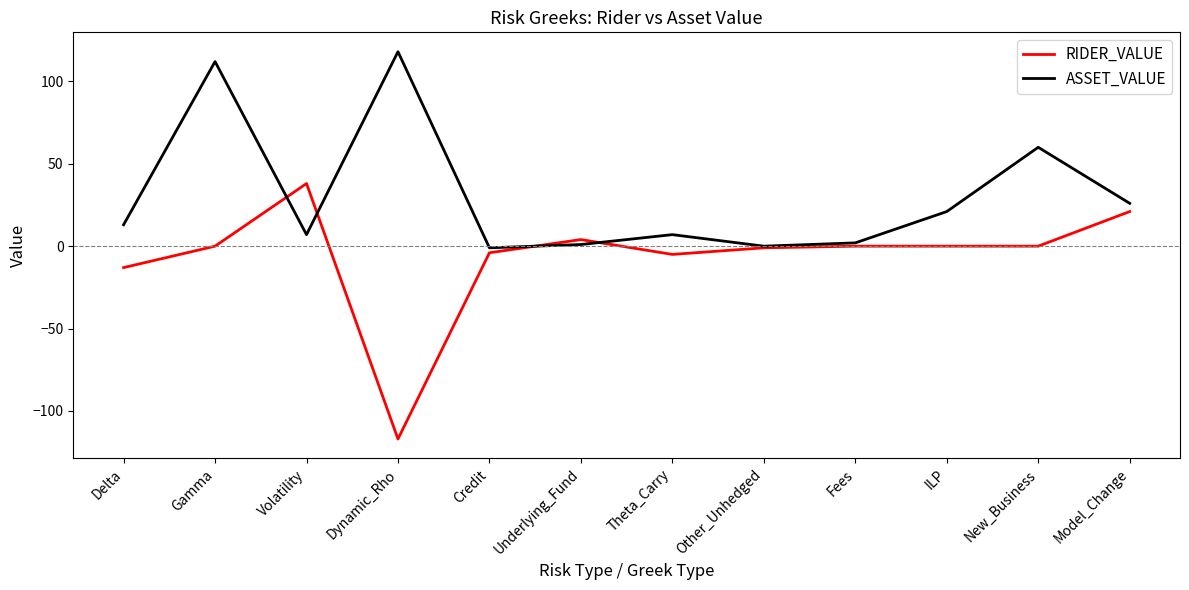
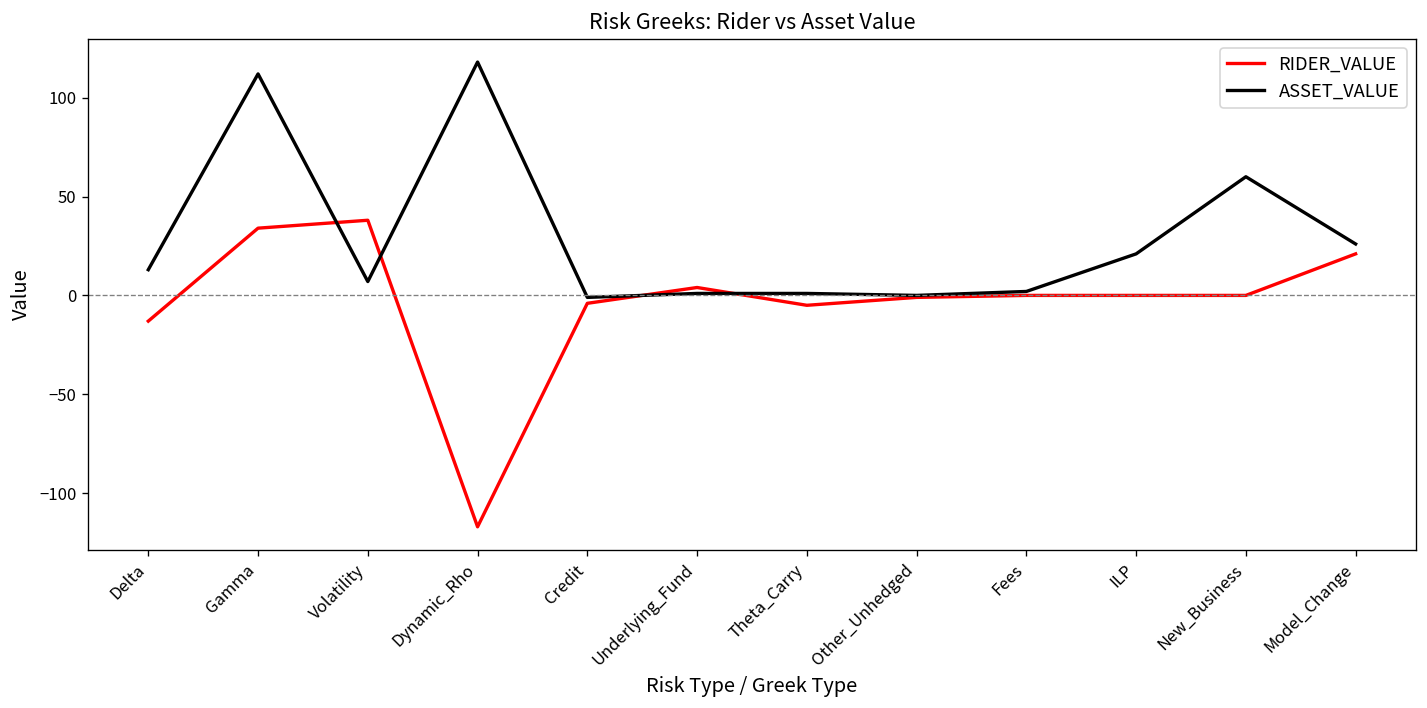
  {
    "RIDER_VALUE": {
      "Delta": -13,
-     "Gamma": 0,
+     "Gamma": 34,
      "Volatility": 38,
      "Dynamic_Rho": -117,
      "Credit": -4,
      "Underlying_Fund": 4,
      "Theta_Carry": -5,
      "Fees": 0,
      "ILP": 0,
      "New_Business": 0,
      "Model_Change": 21
    },
    "ASSET_VALUE": {
      "Delta": 13,
      "Gamma": 112,
      "Volatility": 7,
      "Dynamic_Rho": 118,
      "Credit": -1,
      "Underlying_Fund": 1,
-     "Theta_Carry": 7,
+     "Theta_Carry": 1,
      "Fees": 2,
      "ILP": 21,
      "New_Business": 60,
      "Model_Change": 26
    }
  }
